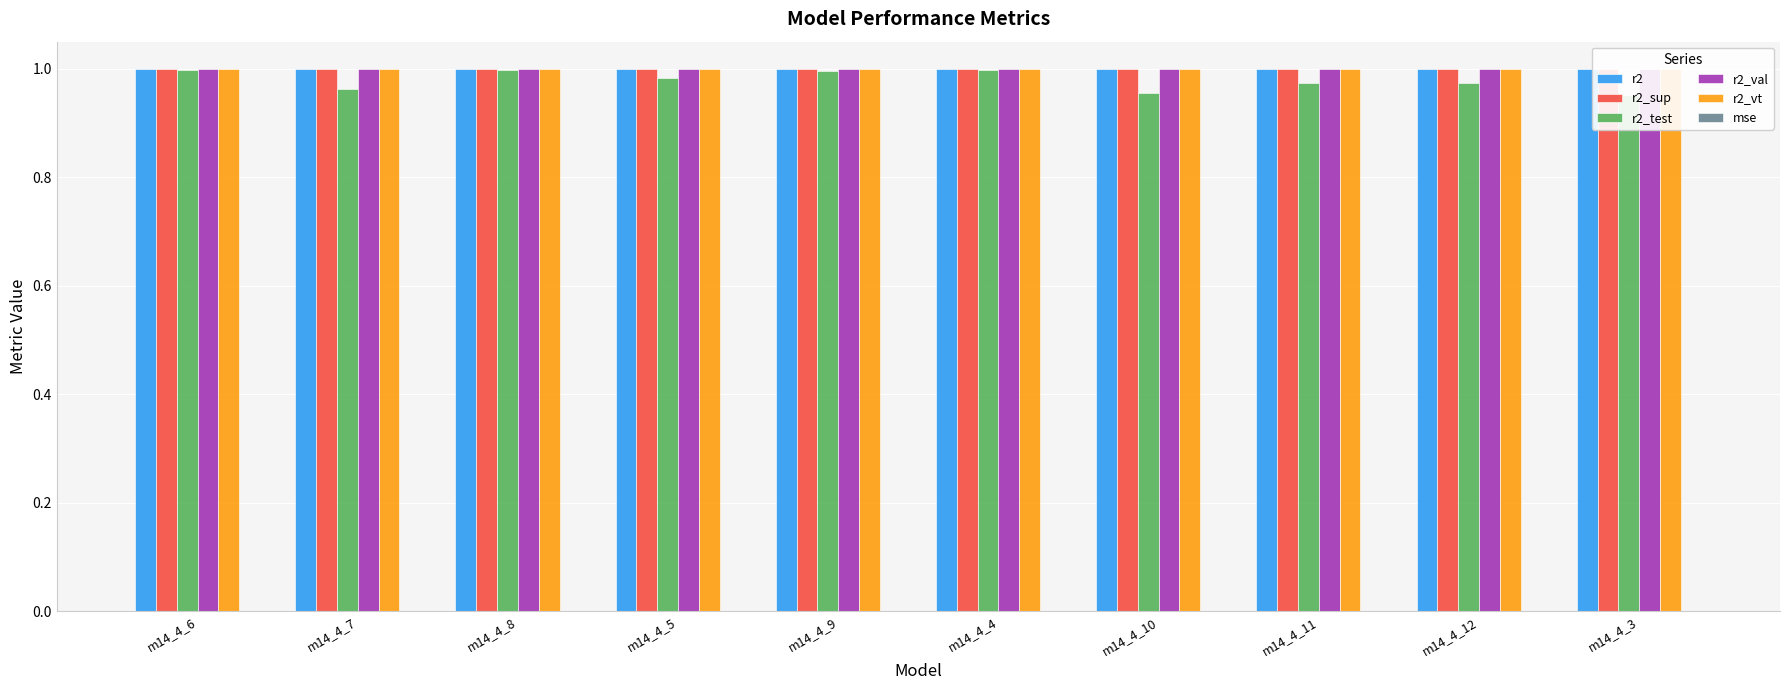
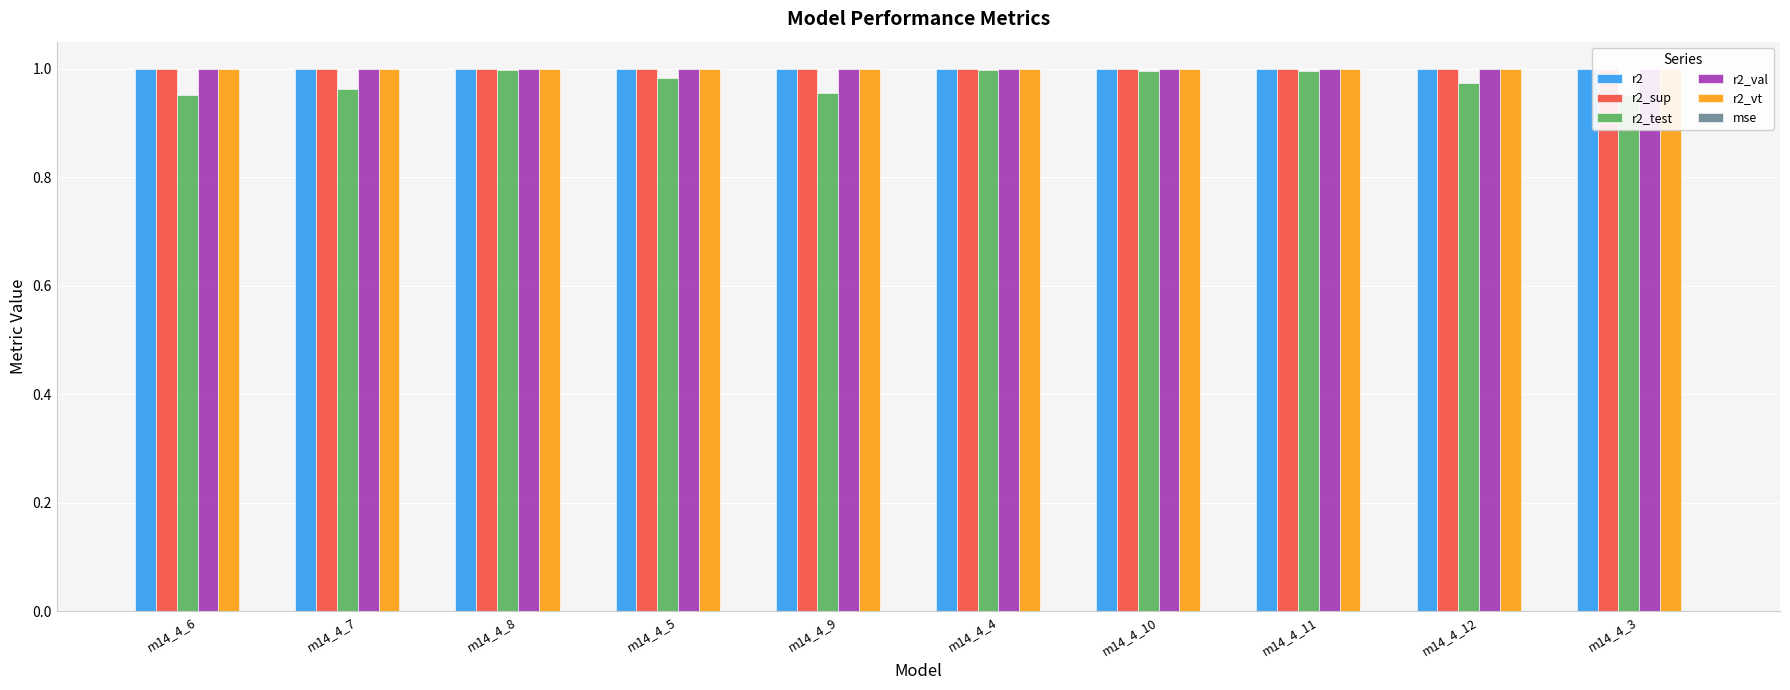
  {
    "r2": {
      "m14_4_6": 1.00,
      "m14_4_7": 1.00,
      "m14_4_8": 1.00,
      "m14_4_5": 1.00,
      "m14_4_9": 1.00,
      "m14_4_4": 1.00,
      "m14_4_10": 1.00,
      "m14_4_11": 1.00,
      "m14_4_12": 1.00,
      "m14_4_3": 1.00
    },
    "r2_sup": {
      "m14_4_6": 1.00,
      "m14_4_7": 1.00,
      "m14_4_8": 1.00,
      "m14_4_5": 1.00,
      "m14_4_9": 1.00,
      "m14_4_4": 1.00,
      "m14_4_10": 1.00,
      "m14_4_11": 1.00,
      "m14_4_12": 1.00
    },
    "r2_test": {
-     "m14_4_6": 1.00,
+     "m14_4_6": 0.95,
      "m14_4_7": 0.96,
      "m14_4_8": 1.00,
      "m14_4_5": 0.98,
-     "m14_4_9": 1.00,
+     "m14_4_9": 0.96,
      "m14_4_4": 1.00,
-     "m14_4_10": 0.95,
-     "m14_4_11": 0.97,
+     "m14_4_10": 1.00,
+     "m14_4_11": 1.00,
      "m14_4_12": 0.97
    },
    "r2_val": {
      "m14_4_6": 1.00,
      "m14_4_7": 1.00,
      "m14_4_8": 1.00,
      "m14_4_5": 1.00,
      "m14_4_9": 1.00,
      "m14_4_4": 1.00,
      "m14_4_10": 1.00,
      "m14_4_11": 1.00,
      "m14_4_12": 1.00
    },
    "r2_vt": {
      "m14_4_6": 1.00,
      "m14_4_7": 1.00,
      "m14_4_8": 1.00,
      "m14_4_5": 1.00,
      "m14_4_9": 1.00,
      "m14_4_4": 1.00,
      "m14_4_10": 1.00,
      "m14_4_11": 1.00,
      "m14_4_12": 1.00
    }
  }
